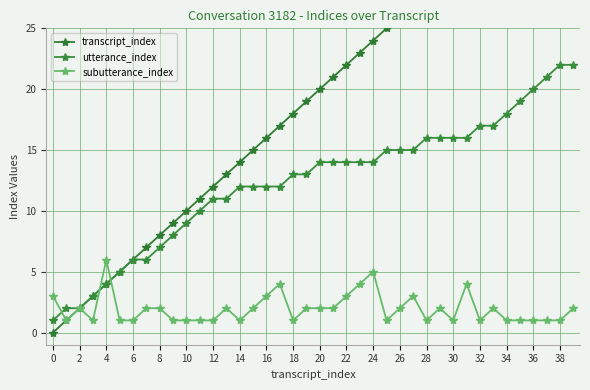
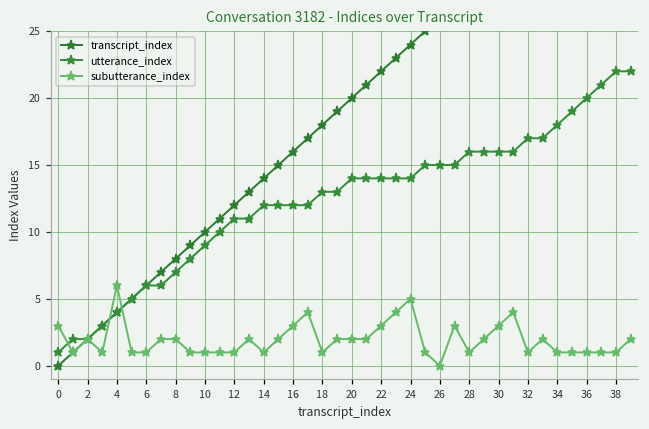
  {
    "subutterance_index": {
      "0": 3,
      "4": 6,
      "6": 1,
      "8": 2,
      "10": 1,
      "12": 1,
      "14": 1,
      "16": 3,
      "18": 1,
      "20": 2,
      "22": 3,
      "24": 5,
-     "26": 2,
+     "26": 0,
      "28": 1,
-     "30": 1,
+     "30": 3,
      "32": 1,
      "34": 1,
      "36": 1,
      "38": 1
    }
  }
